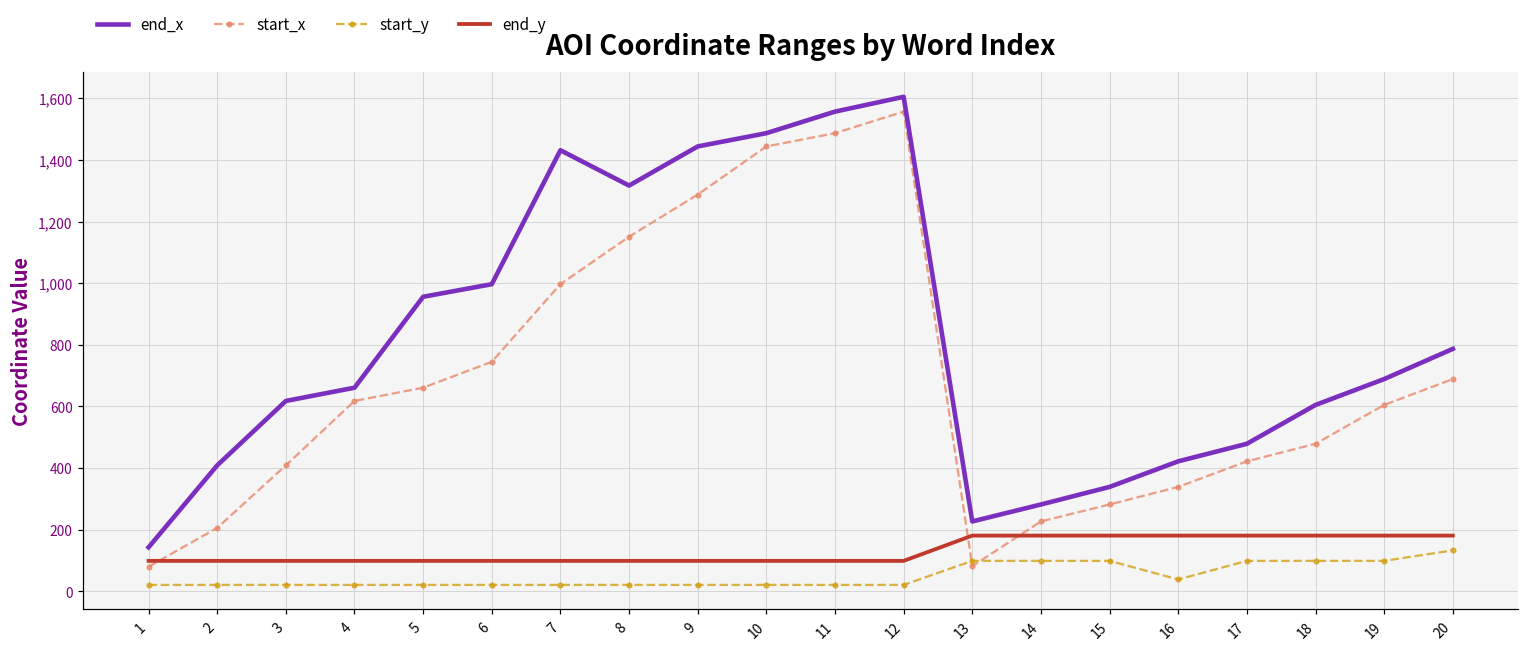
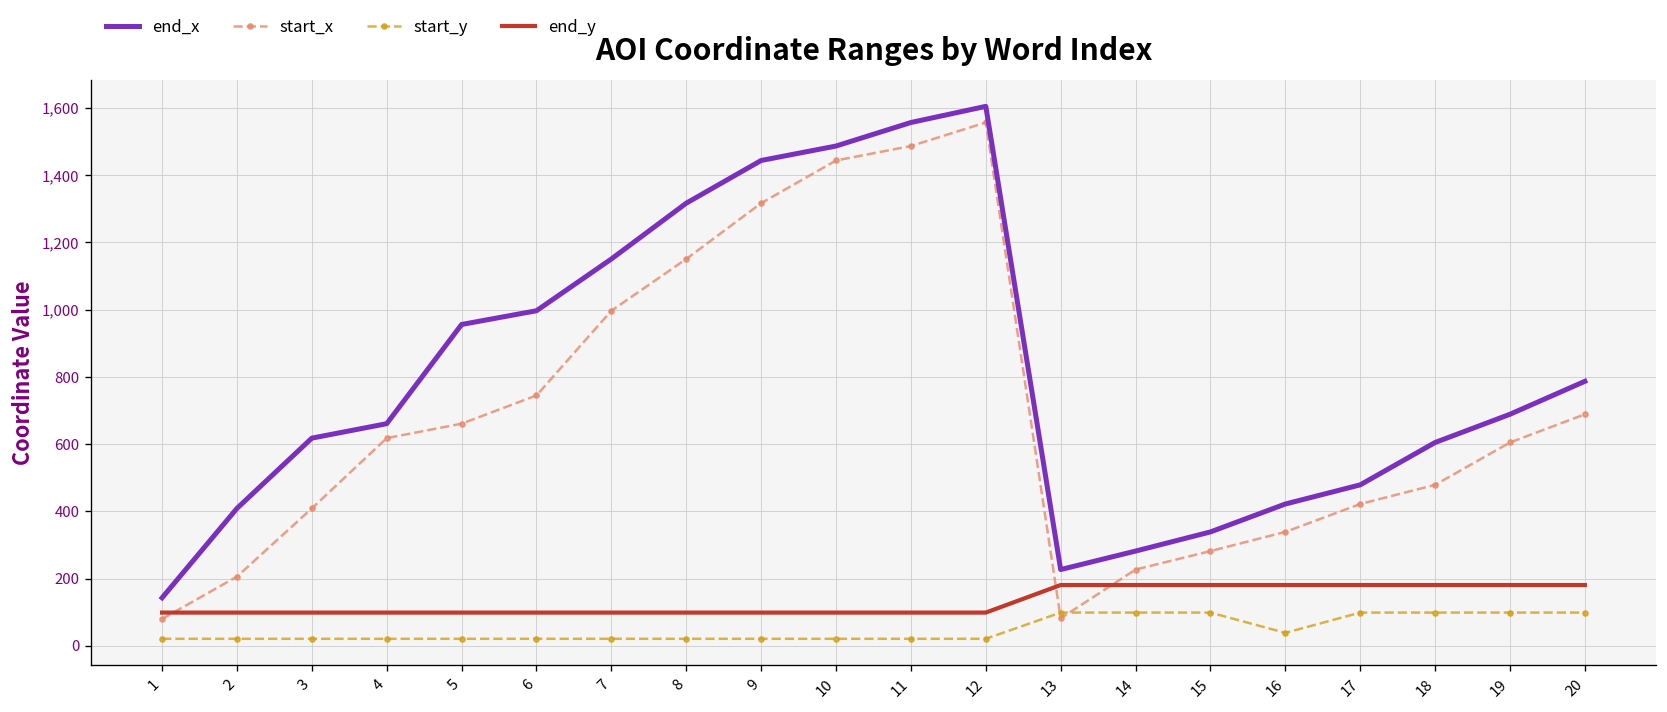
  {
    "end_x": {
      "1": "140",
      "2": "410",
      "3": "620",
      "4": "660",
      "5": "960",
      "6": "1,000",
-     "7": "1,430",
+     "7": "1,150",
      "8": "1,320",
      "9": "1,440",
      "10": "1,490",
      "11": "1,560",
      "12": "1,610",
      "13": "230",
      "14": "280",
      "15": "340",
      "16": "420",
      "17": "480",
      "18": "610",
      "19": "690",
      "20": "790"
    },
    "start_x": {
      "1": "80",
      "2": "210",
      "3": "410",
      "4": "620",
      "5": "660",
      "6": "750",
      "7": "1,000",
      "8": "1,150",
-     "9": "1,290",
+     "9": "1,320",
      "10": "1,440",
      "11": "1,490",
      "12": "1,560",
      "13": "80",
      "14": "230",
      "15": "280",
      "16": "340",
      "17": "420",
      "18": "480",
      "19": "610",
      "20": "690"
    },
    "start_y": {
      "1": "20",
      "2": "20",
      "3": "20",
      "4": "20",
      "5": "20",
      "6": "20",
      "7": "20",
      "8": "20",
      "9": "20",
      "10": "20",
      "11": "20",
      "12": "20",
      "13": "100",
      "14": "100",
      "15": "100",
      "16": "40",
      "17": "100",
      "18": "100",
      "19": "100",
-     "20": "130"
+     "20": "100"
    },
    "end_y": {
      "1": "100",
      "2": "100",
      "3": "100",
      "4": "100",
      "5": "100",
      "6": "100",
      "7": "100",
      "8": "100",
      "9": "100",
      "10": "100",
      "11": "100",
      "12": "100",
      "13": "180",
      "14": "180",
      "15": "180",
      "16": "180",
      "17": "180",
      "18": "180",
      "19": "180",
      "20": "180"
    }
  }
